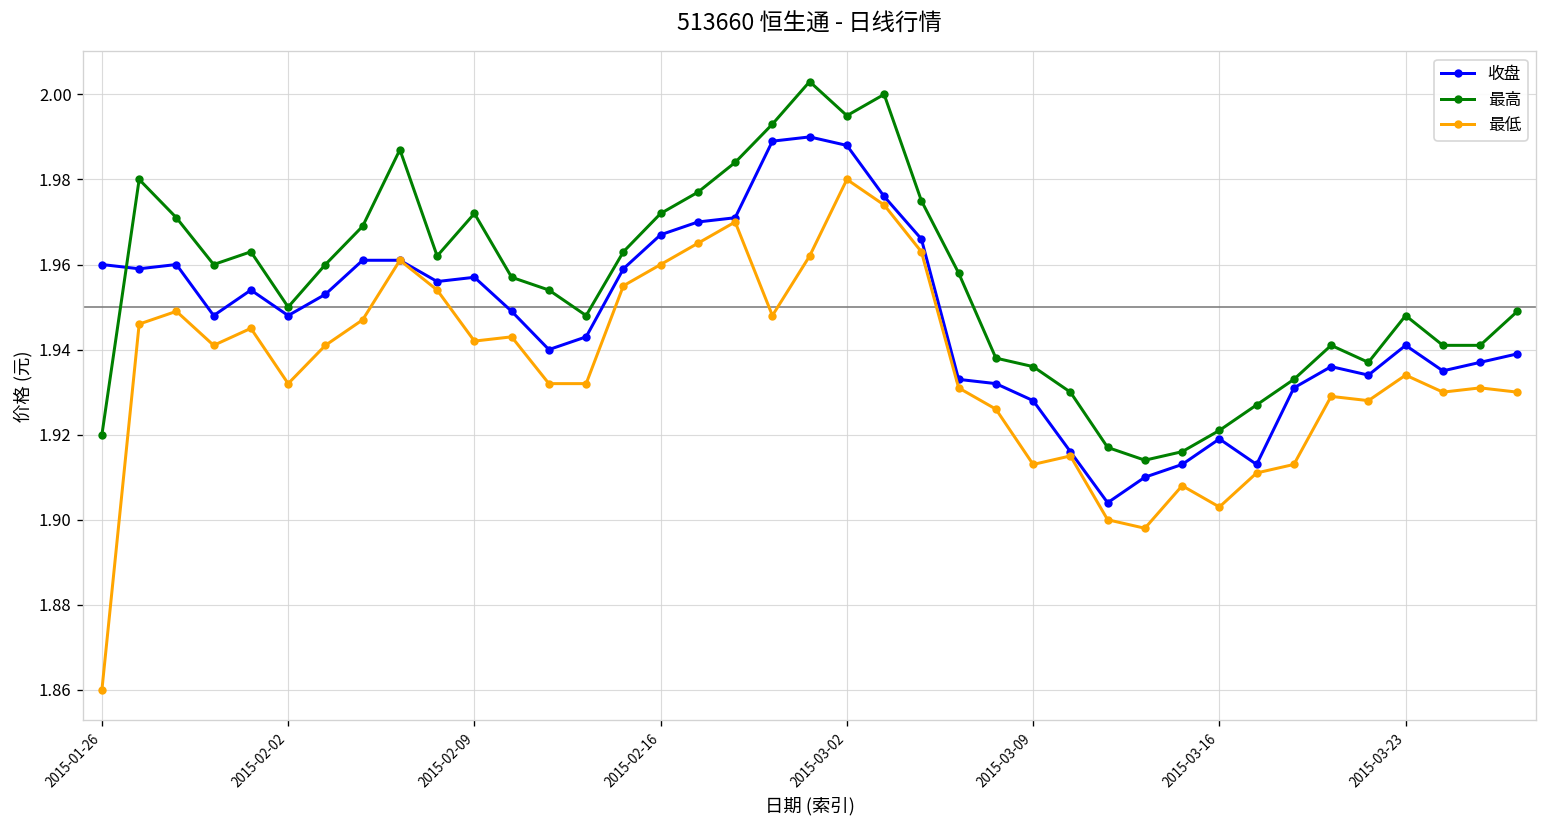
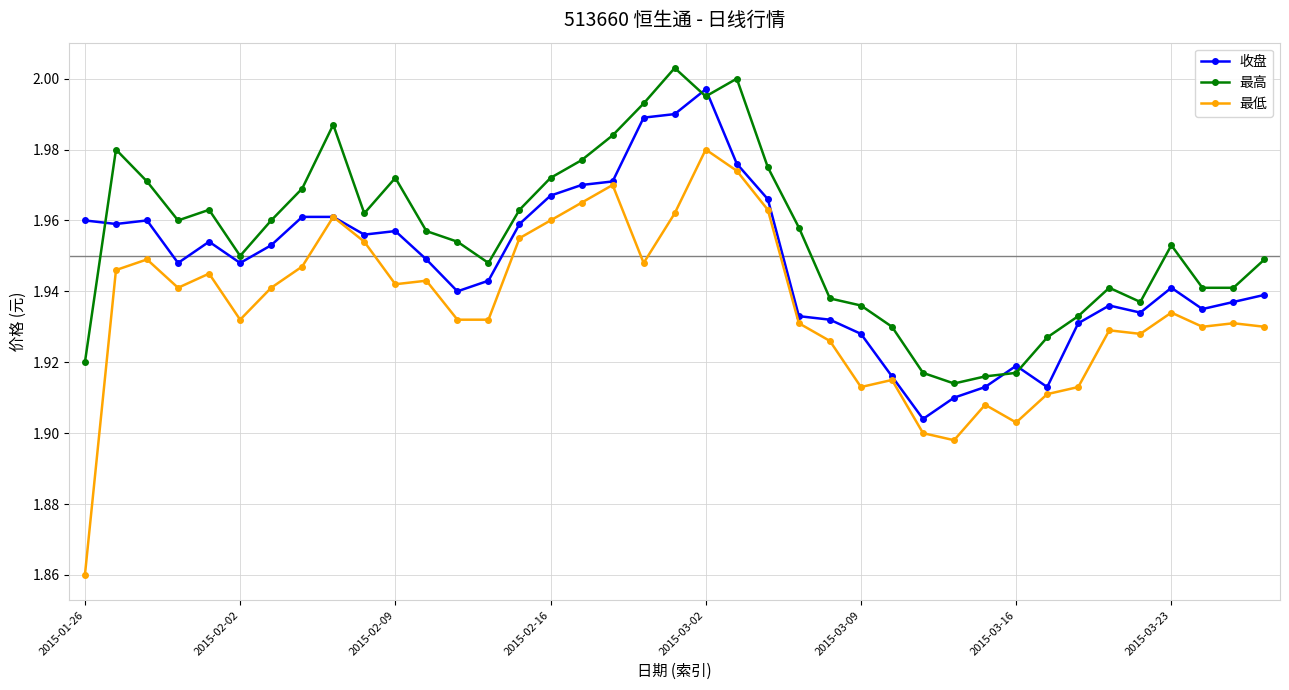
  {
    "收盘": {
      "2015-01-26": 1.960,
      "2015-02-02": 1.948,
      "2015-02-09": 1.957,
      "2015-02-16": 1.967,
-     "2015-03-02": 1.988,
+     "2015-03-02": 1.997,
      "2015-03-09": 1.928,
      "2015-03-16": 1.919,
      "2015-03-23": 1.941
    },
    "最高": {
      "2015-01-26": 1.920,
      "2015-02-02": 1.950,
      "2015-02-09": 1.972,
      "2015-02-16": 1.972,
      "2015-03-02": 1.995,
      "2015-03-09": 1.936,
-     "2015-03-16": 1.921,
-     "2015-03-23": 1.948
+     "2015-03-16": 1.917,
+     "2015-03-23": 1.953
    },
    "最低": {
      "2015-01-26": 1.860,
      "2015-02-02": 1.932,
      "2015-02-09": 1.942,
      "2015-02-16": 1.960,
      "2015-03-02": 1.980,
      "2015-03-09": 1.913,
      "2015-03-16": 1.903,
      "2015-03-23": 1.934
    }
  }
